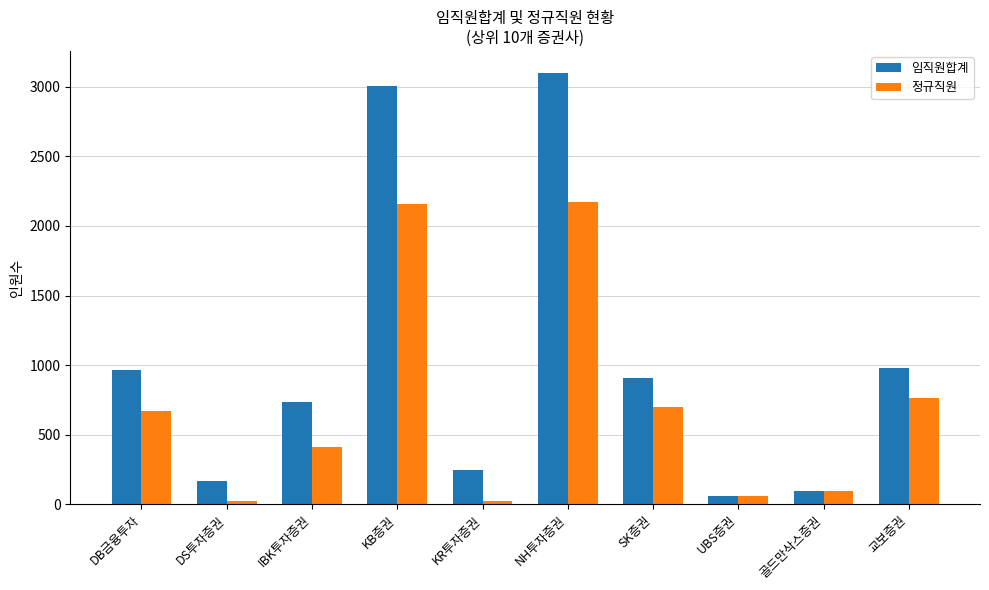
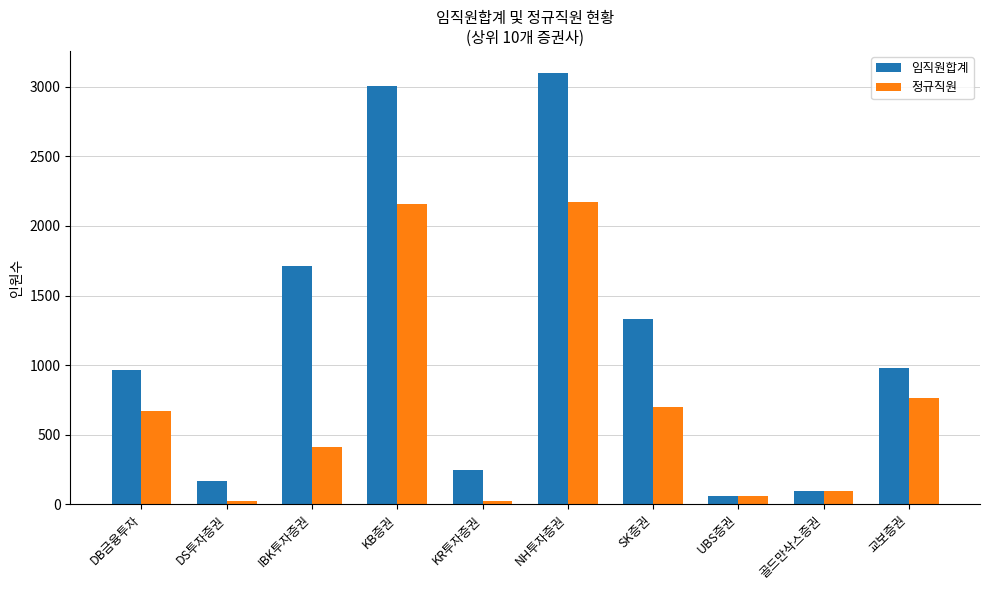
  {
    "임직원합계": {
      "DB금융투자": 960,
      "DS투자증권": 160,
-     "IBK투자증권": 740,
+     "IBK투자증권": 1710,
      "KB증권": 3010,
      "KR투자증권": 240,
      "NH투자증권": 3100,
-     "SK증권": 900,
+     "SK증권": 1330,
      "UBS증권": 60,
      "골드만삭스증권": 90,
      "교보증권": 980
    },
    "정규직원": {
      "DB금융투자": 670,
      "DS투자증권": 20,
      "IBK투자증권": 410,
      "KB증권": 2160,
      "KR투자증권": 30,
      "NH투자증권": 2170,
      "SK증권": 700,
      "UBS증권": 60,
      "골드만삭스증권": 90,
      "교보증권": 760
    }
  }
